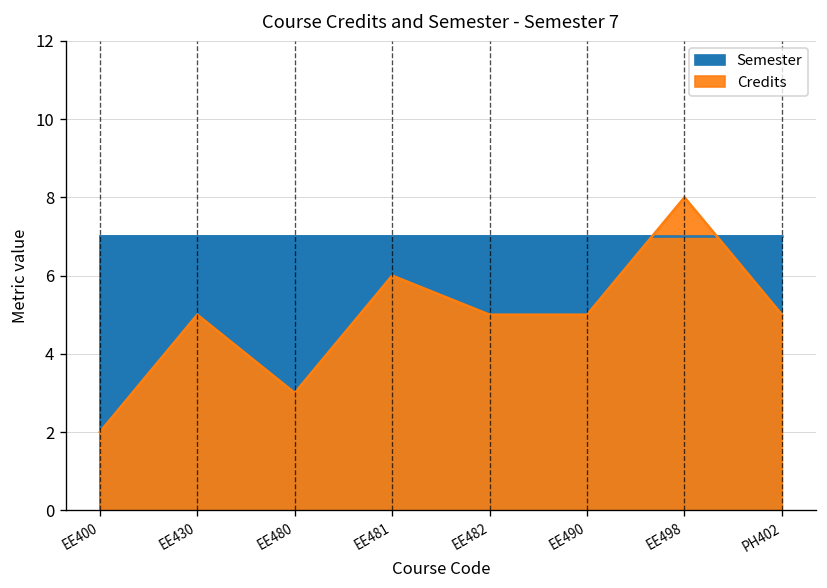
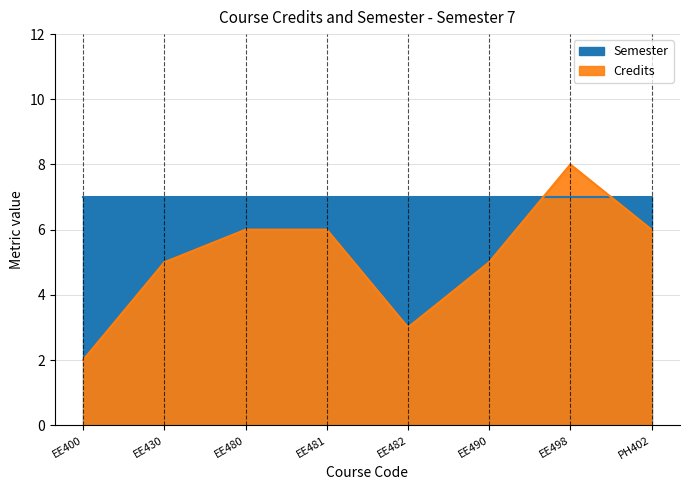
  {
    "Semester": {
      "EE400": 7,
      "EE430": 7,
      "EE480": 7,
      "EE481": 7,
      "EE482": 7,
      "EE490": 7,
      "EE498": 7,
      "PH402": 7
    },
    "Credits": {
      "EE400": 2,
      "EE430": 5,
-     "EE480": 3,
+     "EE480": 6,
      "EE481": 6,
-     "EE482": 5,
+     "EE482": 3,
      "EE490": 5,
      "EE498": 8,
-     "PH402": 5
+     "PH402": 6
    }
  }
